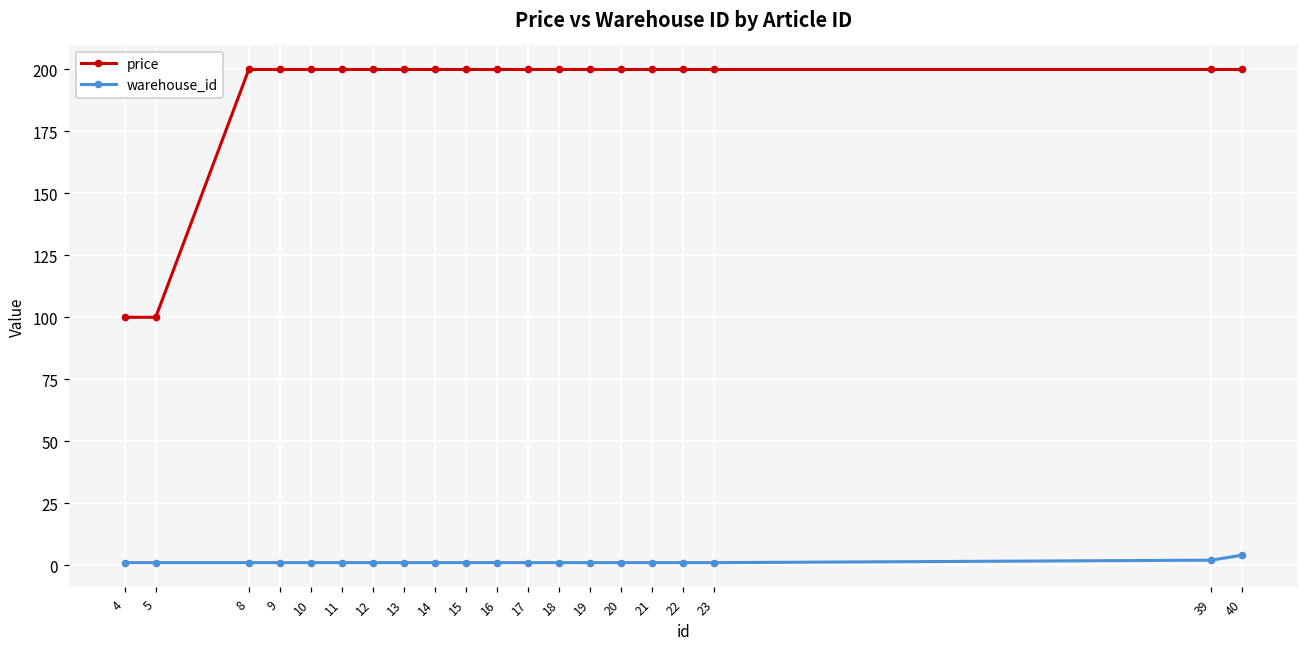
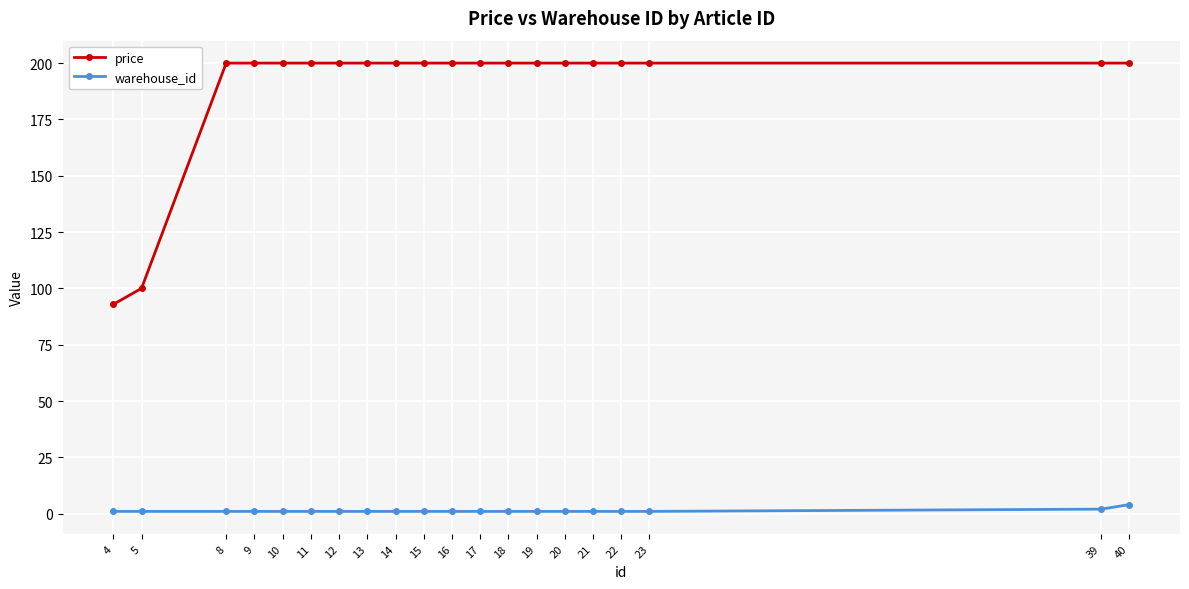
  {
    "price": {
-     "4": 100,
+     "4": 93,
      "5": 100,
      "8": 200,
      "9": 200,
      "10": 200,
      "11": 200,
      "12": 200,
      "13": 200,
      "14": 200,
      "15": 200,
      "16": 200,
      "17": 200,
      "18": 200,
      "19": 200,
      "20": 200,
      "21": 200,
      "22": 200,
      "23": 200,
      "39": 200,
      "40": 200
    },
    "warehouse_id": {
      "4": 1,
      "5": 1,
      "8": 1,
      "9": 1,
      "10": 1,
      "11": 1,
      "12": 1,
      "13": 1,
      "14": 1,
      "15": 1,
      "16": 1,
      "17": 1,
      "18": 1,
      "19": 1,
      "20": 1,
      "21": 1,
      "22": 1,
      "23": 1,
      "39": 2,
      "40": 4
    }
  }
